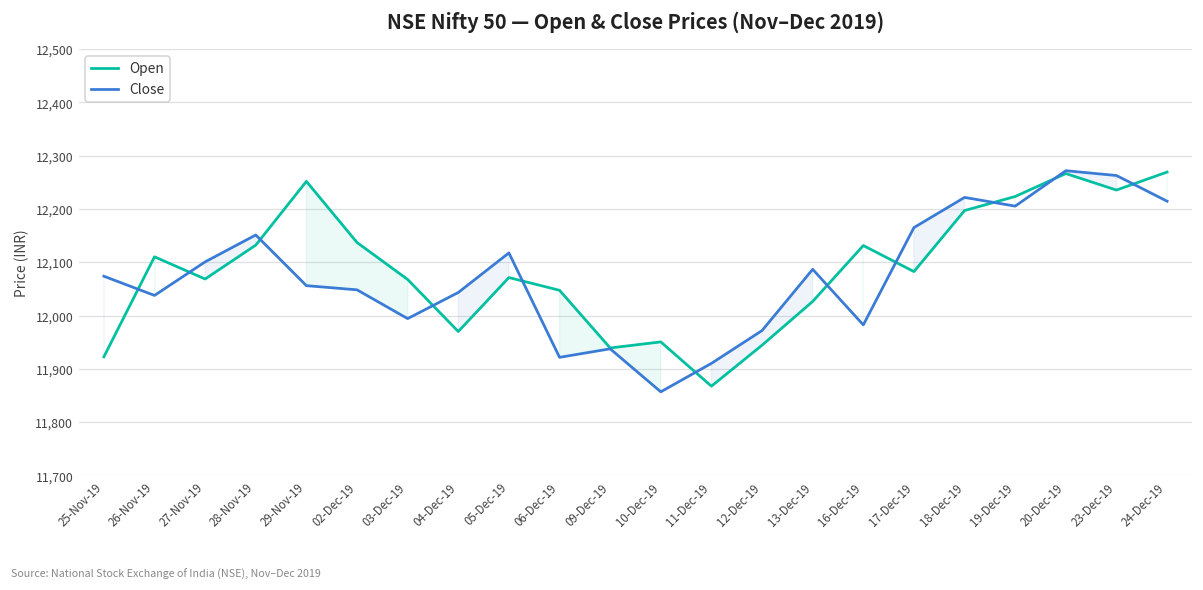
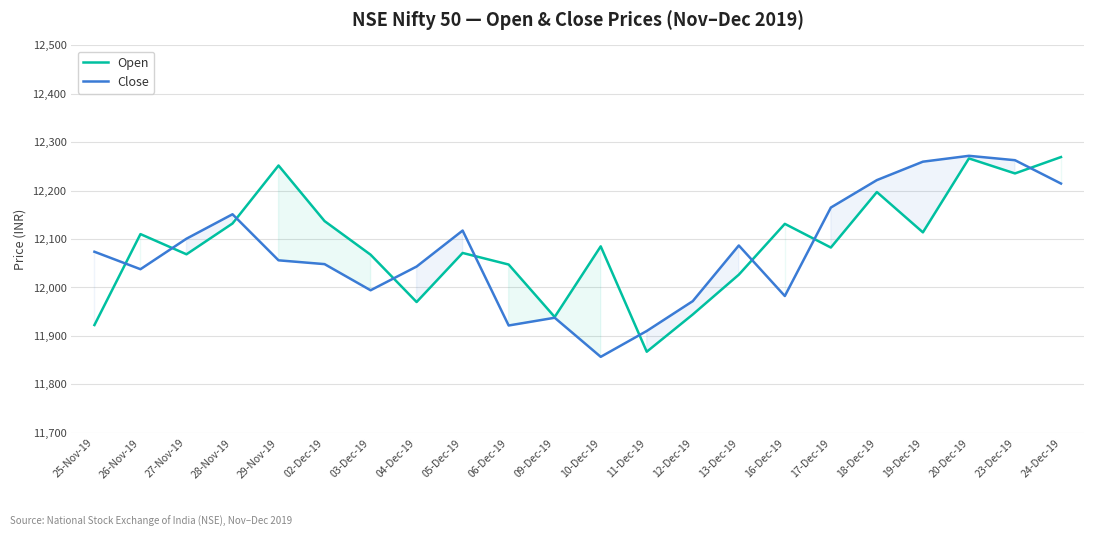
  {
    "Open": {
      "25-Nov-19": "11,920",
      "26-Nov-19": "12,110",
      "27-Nov-19": "12,070",
      "28-Nov-19": "12,130",
      "29-Nov-19": "12,250",
      "02-Dec-19": "12,140",
      "03-Dec-19": "12,070",
      "04-Dec-19": "11,970",
      "05-Dec-19": "12,070",
      "06-Dec-19": "12,050",
-     "10-Dec-19": "11,950",
+     "10-Dec-19": "12,080",
      "11-Dec-19": "11,870",
      "12-Dec-19": "11,940",
      "13-Dec-19": "12,030",
      "16-Dec-19": "12,130",
      "17-Dec-19": "12,080",
      "18-Dec-19": "12,200",
-     "19-Dec-19": "12,220",
+     "19-Dec-19": "12,110",
      "20-Dec-19": "12,270",
      "23-Dec-19": "12,240",
      "24-Dec-19": "12,270"
    },
    "Close": {
      "25-Nov-19": "12,070",
      "26-Nov-19": "12,040",
      "27-Nov-19": "12,100",
      "28-Nov-19": "12,150",
      "29-Nov-19": "12,060",
      "02-Dec-19": "12,050",
      "03-Dec-19": "11,990",
      "04-Dec-19": "12,040",
      "05-Dec-19": "12,120",
      "06-Dec-19": "11,920",
      "10-Dec-19": "11,860",
      "11-Dec-19": "11,910",
      "12-Dec-19": "11,970",
      "13-Dec-19": "12,090",
      "16-Dec-19": "11,980",
      "17-Dec-19": "12,170",
      "18-Dec-19": "12,220",
-     "19-Dec-19": "12,210",
+     "19-Dec-19": "12,260",
      "20-Dec-19": "12,270",
      "23-Dec-19": "12,260",
      "24-Dec-19": "12,210"
    }
  }
